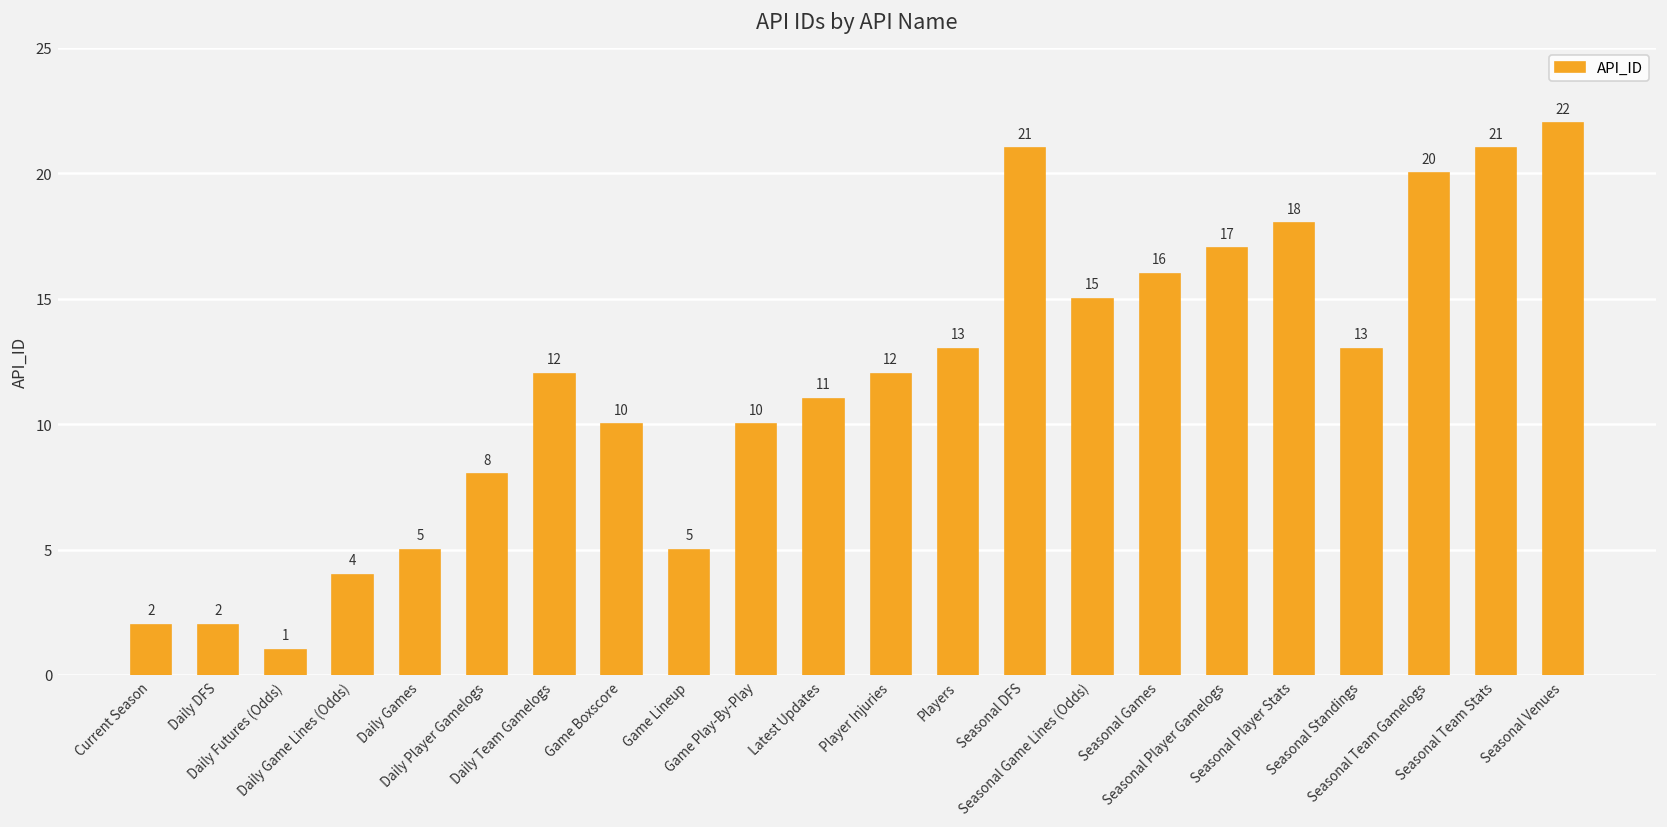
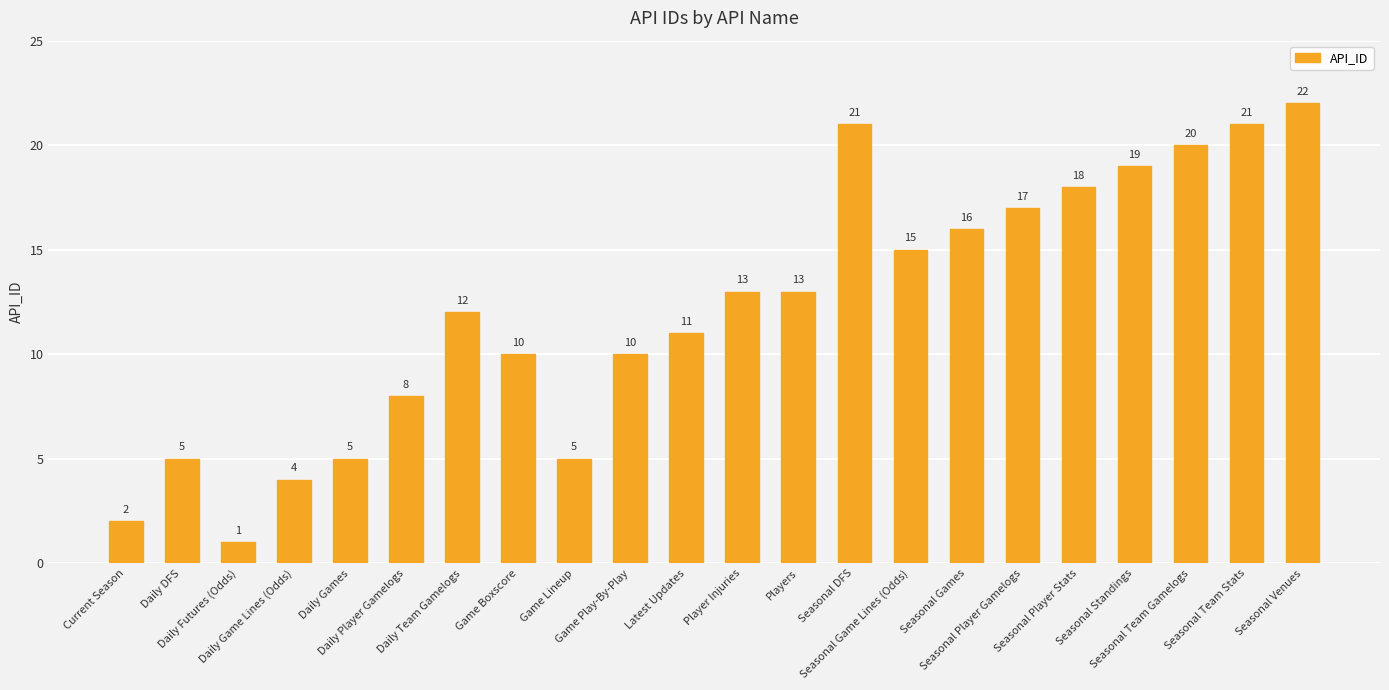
  {
    "Current Season": 2,
-   "Daily DFS": 2,
+   "Daily DFS": 5,
    "Daily Futures (Odds)": 1,
    "Daily Game Lines (Odds)": 4,
    "Daily Games": 5,
    "Daily Player Gamelogs": 8,
    "Daily Team Gamelogs": 12,
    "Game Boxscore": 10,
    "Game Lineup": 5,
    "Game Play-By-Play": 10,
    "Latest Updates": 11,
-   "Player Injuries": 12,
+   "Player Injuries": 13,
    "Players": 13,
    "Seasonal DFS": 21,
    "Seasonal Game Lines (Odds)": 15,
    "Seasonal Games": 16,
    "Seasonal Player Gamelogs": 17,
    "Seasonal Player Stats": 18,
-   "Seasonal Standings": 13,
+   "Seasonal Standings": 19,
    "Seasonal Team Gamelogs": 20,
    "Seasonal Team Stats": 21,
    "Seasonal Venues": 22
  }
